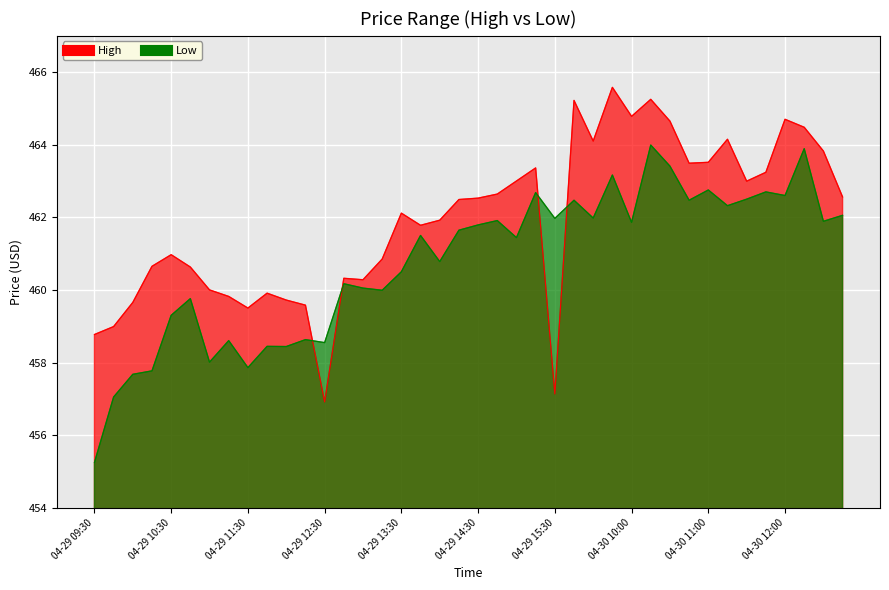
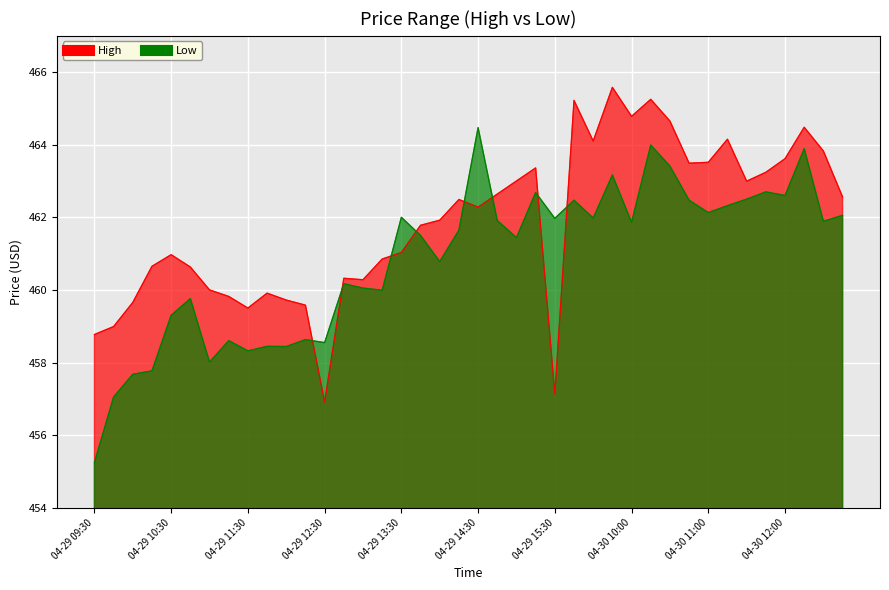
  {
    "High": {
      "04-29 09:30": 458.8,
      "04-29 10:30": 461.0,
      "04-29 11:30": 459.5,
      "04-29 12:30": 456.9,
-     "04-29 13:30": 462.1,
-     "04-29 14:30": 462.5,
+     "04-29 13:30": 461.0,
+     "04-29 14:30": 462.3,
      "04-29 15:30": 457.1,
      "04-30 10:00": 464.8,
      "04-30 11:00": 463.5,
-     "04-30 12:00": 464.7
+     "04-30 12:00": 463.6
    },
    "Low": {
      "04-29 09:30": 455.2,
      "04-29 10:30": 459.3,
-     "04-29 11:30": 457.9,
+     "04-29 11:30": 458.3,
      "04-29 12:30": 458.5,
-     "04-29 13:30": 460.5,
-     "04-29 14:30": 461.8,
+     "04-29 13:30": 462.0,
+     "04-29 14:30": 464.5,
      "04-29 15:30": 462.0,
      "04-30 10:00": 461.9,
-     "04-30 11:00": 462.8,
+     "04-30 11:00": 462.1,
      "04-30 12:00": 462.6
    }
  }
